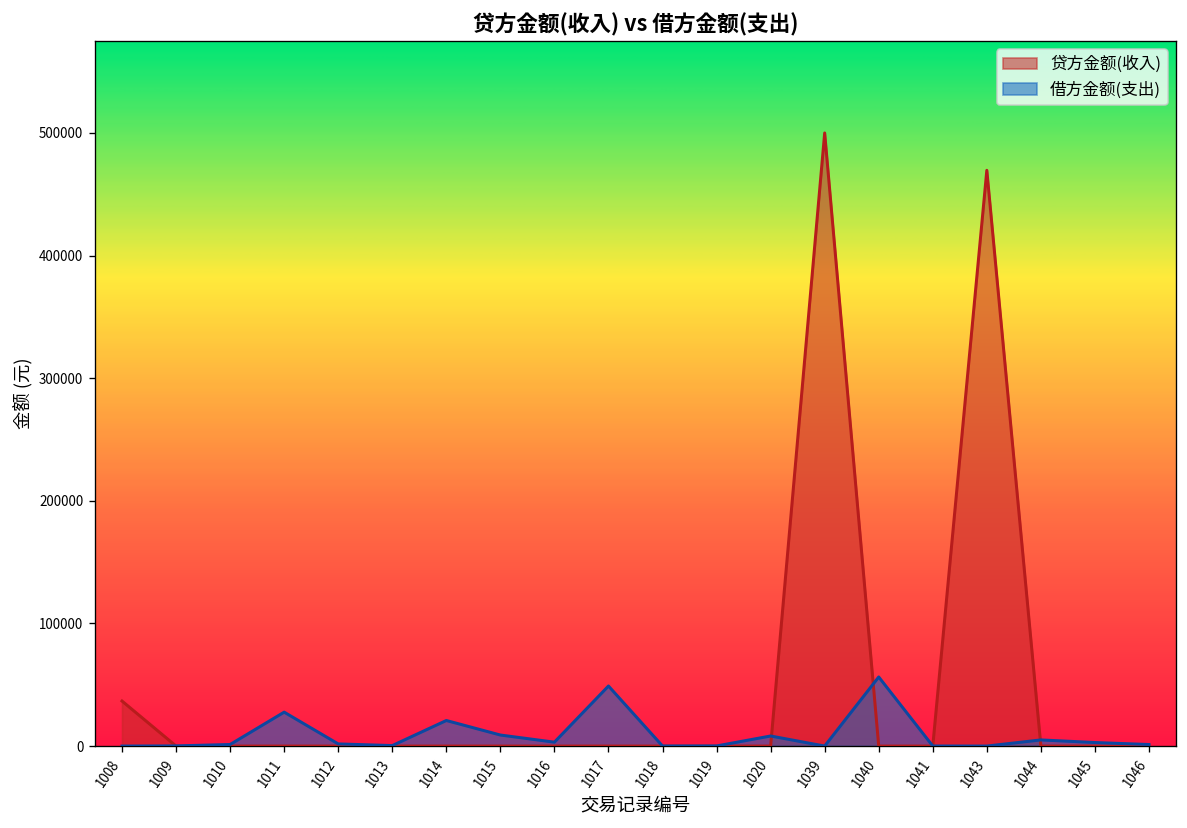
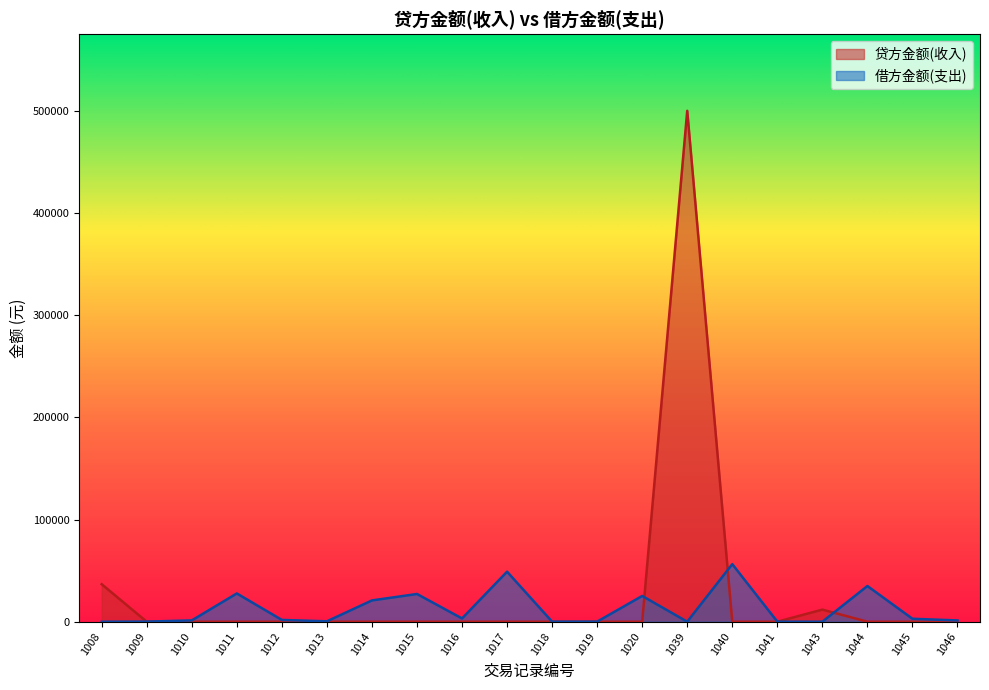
  {
    "贷方金额(收入)": {
      "1008": 37000,
      "1011": 0,
      "1014": 0,
      "1015": 0,
      "1016": 0,
      "1017": 0,
      "1020": 0,
      "1039": 500000,
      "1040": 0,
-     "1043": 470000,
+     "1043": 12000,
      "1044": 0,
      "1045": 0
    },
    "借方金额(支出)": {
      "1008": 0,
      "1011": 28000,
      "1014": 21000,
-     "1015": 9000,
+     "1015": 27000,
      "1016": 3000,
      "1017": 49000,
-     "1020": 8000,
+     "1020": 25000,
      "1039": 0,
      "1040": 56000,
      "1043": 0,
-     "1044": 5000,
+     "1044": 35000,
      "1045": 3000
    }
  }
